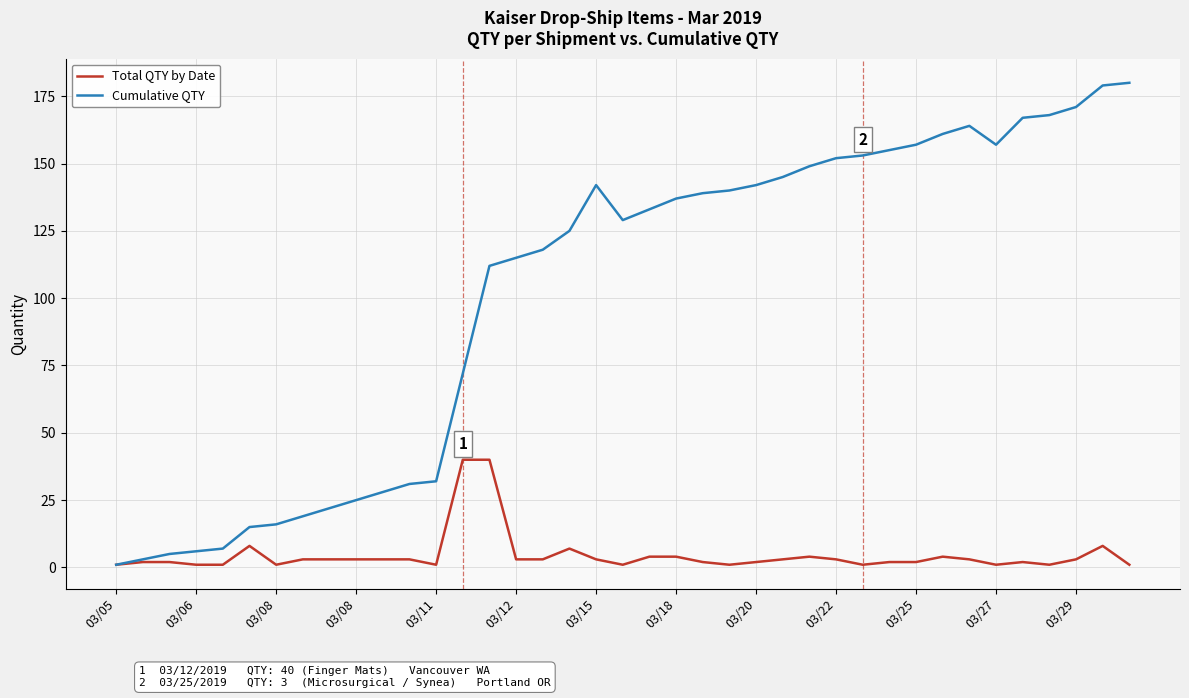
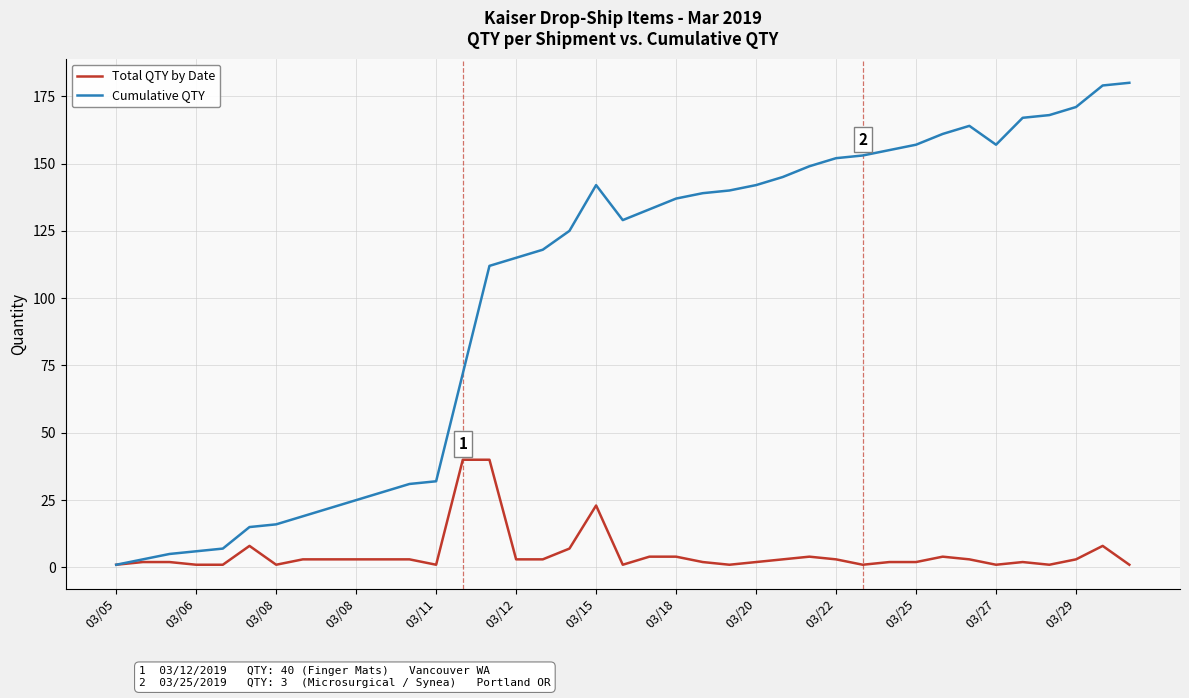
  {
    "Total QTY by Date": {
-     "03/15": 3,
+     "03/15": 23,
      "03/27": 1
    },
    "Cumulative QTY": {
      "03/15": 142,
      "03/27": 157
    }
  }
